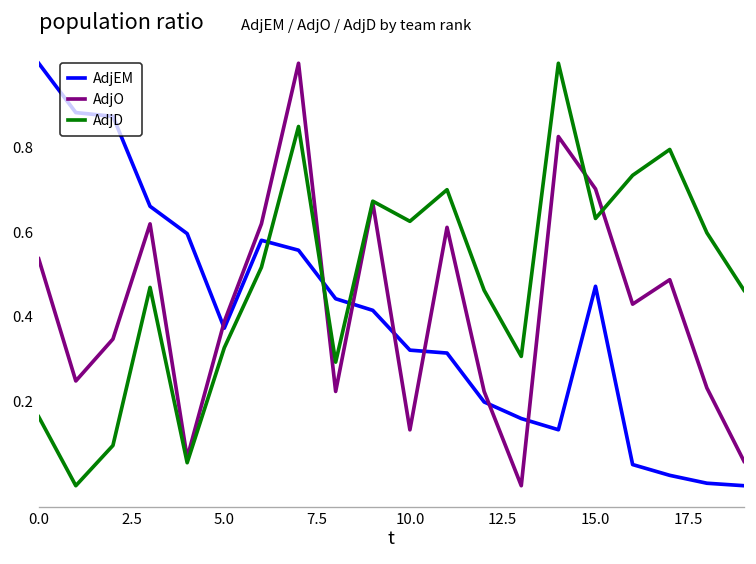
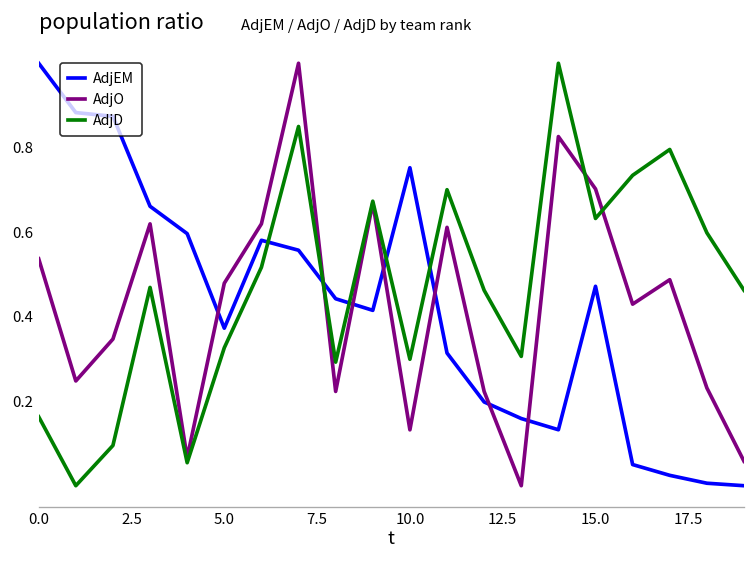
  {
    "AdjEM": {
      "0.0": 1.00,
      "5.0": 0.37,
-     "10.0": 0.32,
+     "10.0": 0.75,
      "15.0": 0.47
    },
    "AdjO": {
      "0.0": 0.54,
-     "5.0": 0.39,
+     "5.0": 0.48,
      "10.0": 0.13,
      "15.0": 0.70
    },
    "AdjD": {
      "0.0": 0.16,
      "5.0": 0.33,
-     "10.0": 0.63,
+     "10.0": 0.30,
      "15.0": 0.63
    }
  }
